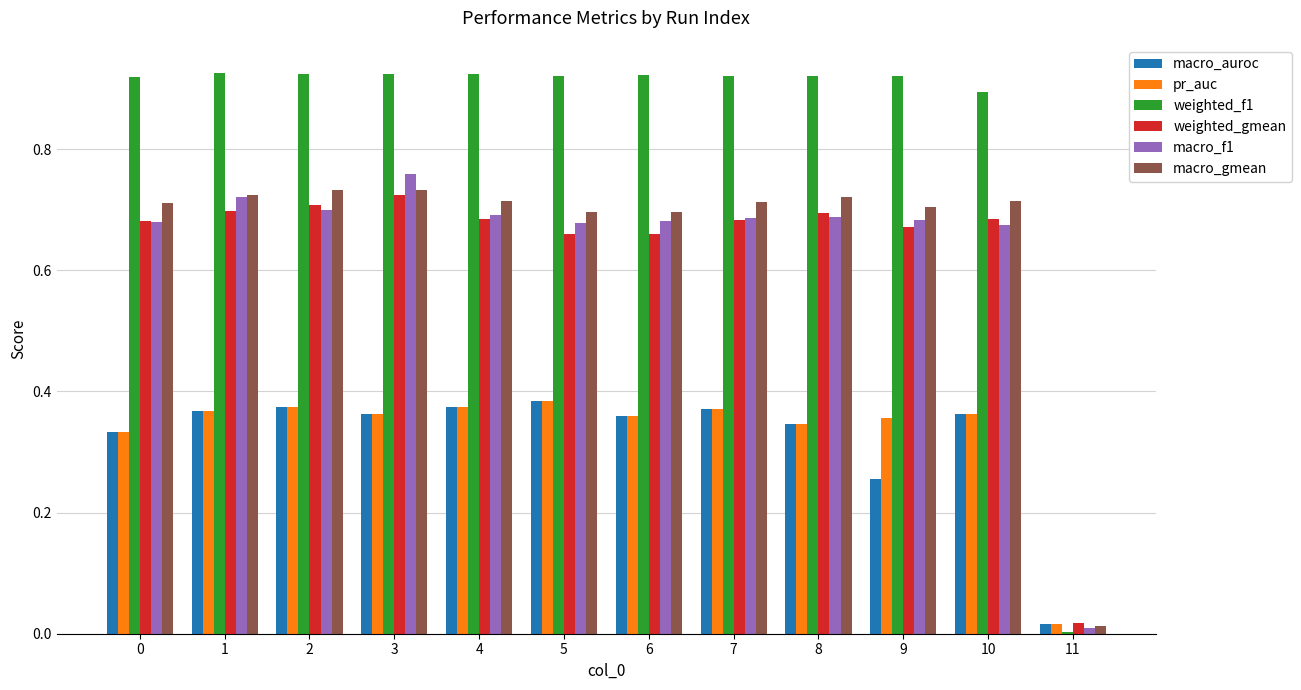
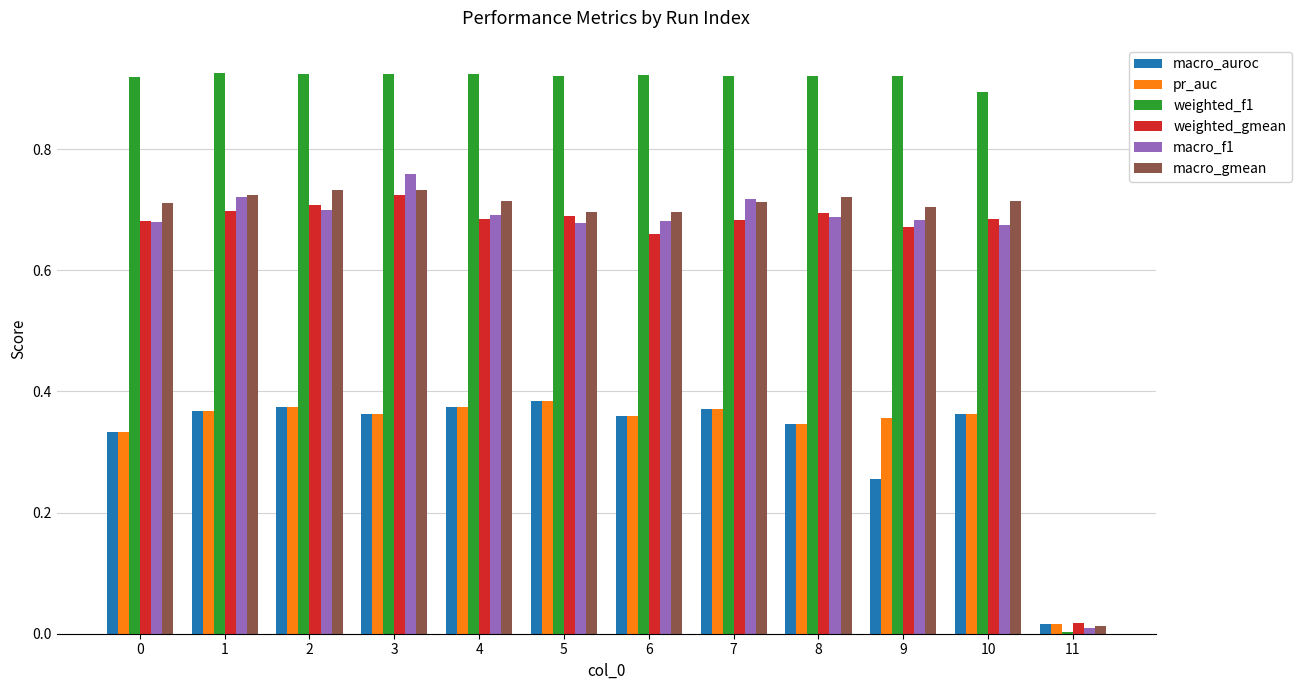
  {
    "macro_auroc": {
      "0": 0.33,
      "1": 0.37,
      "2": 0.37,
      "3": 0.36,
      "4": 0.37,
      "5": 0.38,
      "6": 0.36,
      "7": 0.37,
      "8": 0.35,
      "9": 0.26,
      "10": 0.36,
      "11": 0.02
    },
    "pr_auc": {
      "0": 0.33,
      "1": 0.37,
      "2": 0.37,
      "3": 0.36,
      "4": 0.37,
      "5": 0.38,
      "6": 0.36,
      "7": 0.37,
      "8": 0.35,
      "9": 0.36,
      "10": 0.36,
      "11": 0.02
    },
    "weighted_f1": {
      "0": 0.92,
      "1": 0.93,
      "2": 0.92,
      "3": 0.92,
      "4": 0.92,
      "5": 0.92,
      "6": 0.92,
      "7": 0.92,
      "8": 0.92,
      "9": 0.92,
      "10": 0.90
    },
    "weighted_gmean": {
      "0": 0.68,
      "1": 0.70,
      "2": 0.71,
      "3": 0.72,
      "4": 0.68,
-     "5": 0.66,
+     "5": 0.69,
      "6": 0.66,
      "7": 0.68,
      "8": 0.69,
      "9": 0.67,
      "10": 0.68,
      "11": 0.02
    },
    "macro_f1": {
      "0": 0.68,
      "1": 0.72,
      "2": 0.70,
      "3": 0.76,
      "4": 0.69,
      "5": 0.68,
      "6": 0.68,
-     "7": 0.69,
+     "7": 0.72,
      "8": 0.69,
      "9": 0.68,
      "10": 0.68,
      "11": 0.01
    },
    "macro_gmean": {
      "0": 0.71,
      "1": 0.73,
      "2": 0.73,
      "3": 0.73,
      "4": 0.71,
      "5": 0.70,
      "6": 0.70,
      "7": 0.71,
      "8": 0.72,
      "9": 0.70,
      "10": 0.71,
      "11": 0.01
    }
  }
